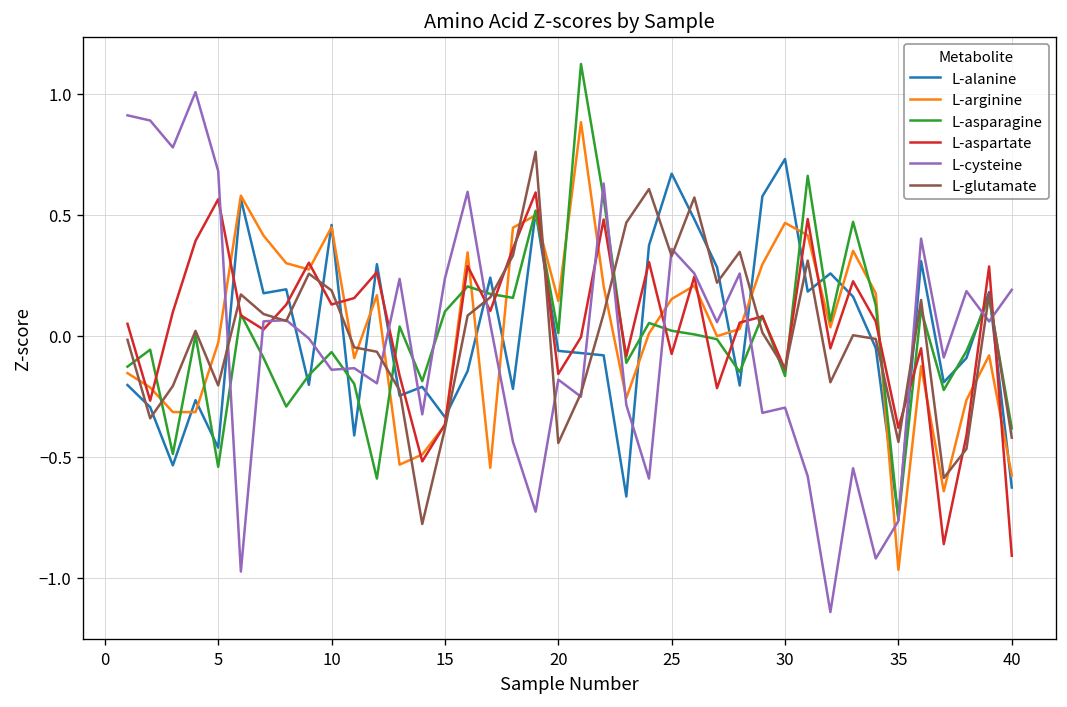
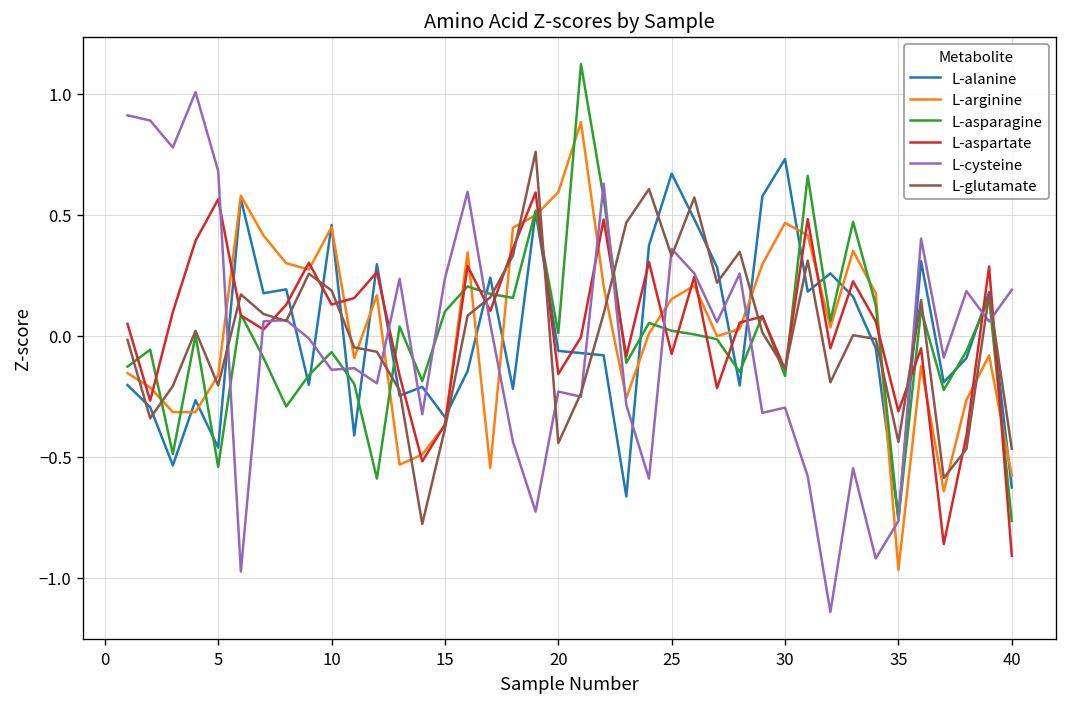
  {
    "L-alanine": {
      "5": -0.46,
      "15": -0.34,
      "20": -0.06,
      "25": 0.67,
      "30": 0.73,
      "40": -0.63
    },
    "L-arginine": {
-     "5": -0.03,
-     "20": 0.14,
+     "5": -0.16,
+     "20": 0.59,
      "25": 0.15,
      "30": 0.47,
      "35": -0.97,
      "40": -0.58
    },
    "L-asparagine": {
      "5": -0.54,
      "10": -0.07,
      "15": 0.10,
      "20": 0.01,
      "25": 0.02,
      "30": -0.17,
-     "40": -0.38
+     "40": -0.76
    },
    "L-aspartate": {
      "5": 0.56,
      "10": 0.13,
      "20": -0.16,
      "25": -0.07,
-     "35": -0.38,
+     "35": -0.31,
      "40": -0.91
    },
    "L-cysteine": {
      "5": 0.68,
      "10": -0.14,
      "15": 0.24,
-     "20": -0.18,
+     "20": -0.23,
      "25": 0.36,
      "30": -0.30,
      "40": 0.19
    },
    "L-glutamate": {
      "5": -0.20,
      "10": 0.19,
      "15": -0.38,
      "20": -0.44,
      "25": 0.33,
      "35": -0.44,
-     "40": -0.42
+     "40": -0.47
    }
  }
